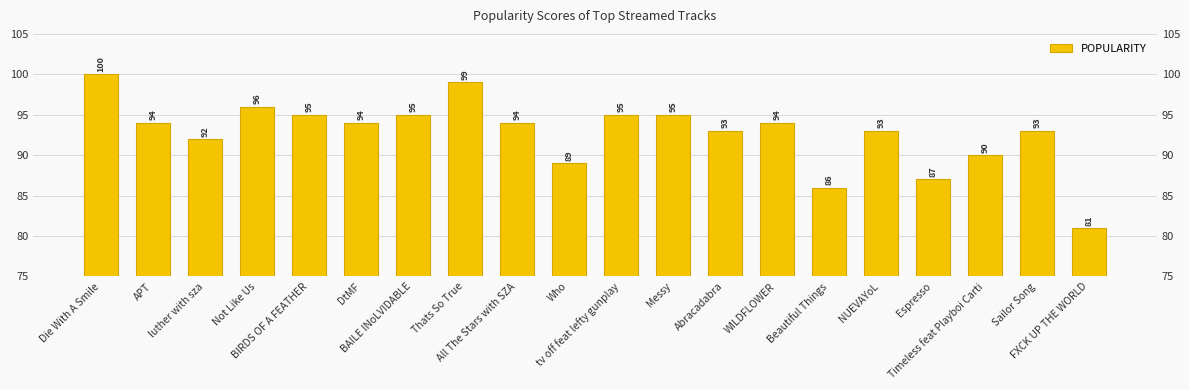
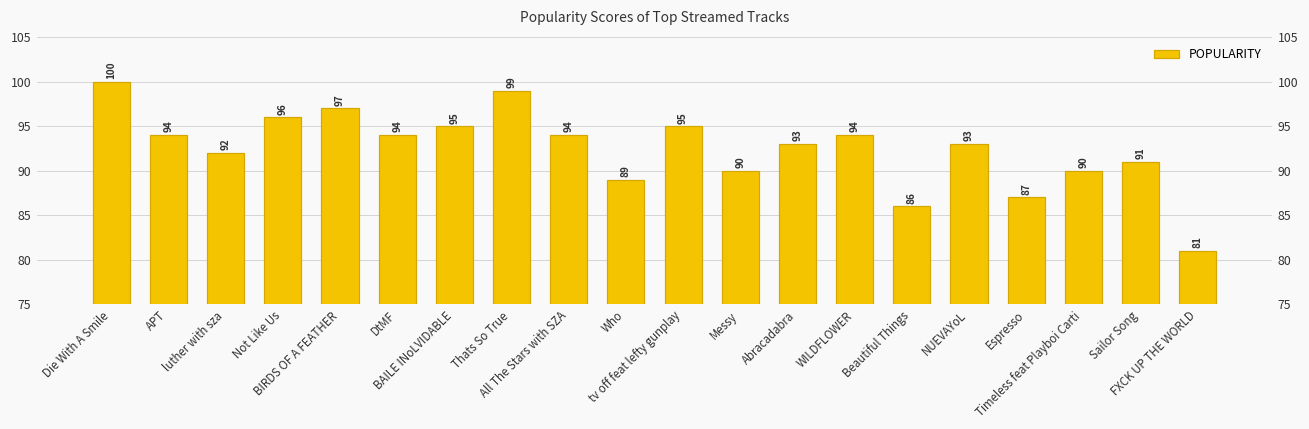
  {
    "Die With A Smile": 100,
    "APT": 94,
    "luther with sza": 92,
    "Not Like Us": 96,
-   "BIRDS OF A FEATHER": 95,
+   "BIRDS OF A FEATHER": 97,
    "DtMF": 94,
    "BAILE INoLVIDABLE": 95,
    "Thats So True": 99,
    "All The Stars with SZA": 94,
    "Who": 89,
    "tv off feat lefty gunplay": 95,
-   "Messy": 95,
+   "Messy": 90,
    "Abracadabra": 93,
    "WILDFLOWER": 94,
    "Beautiful Things": 86,
    "NUEVAYoL": 93,
    "Espresso": 87,
    "Timeless feat Playboi Carti": 90,
-   "Sailor Song": 93,
+   "Sailor Song": 91,
    "FXCK UP THE WORLD": 81
  }
